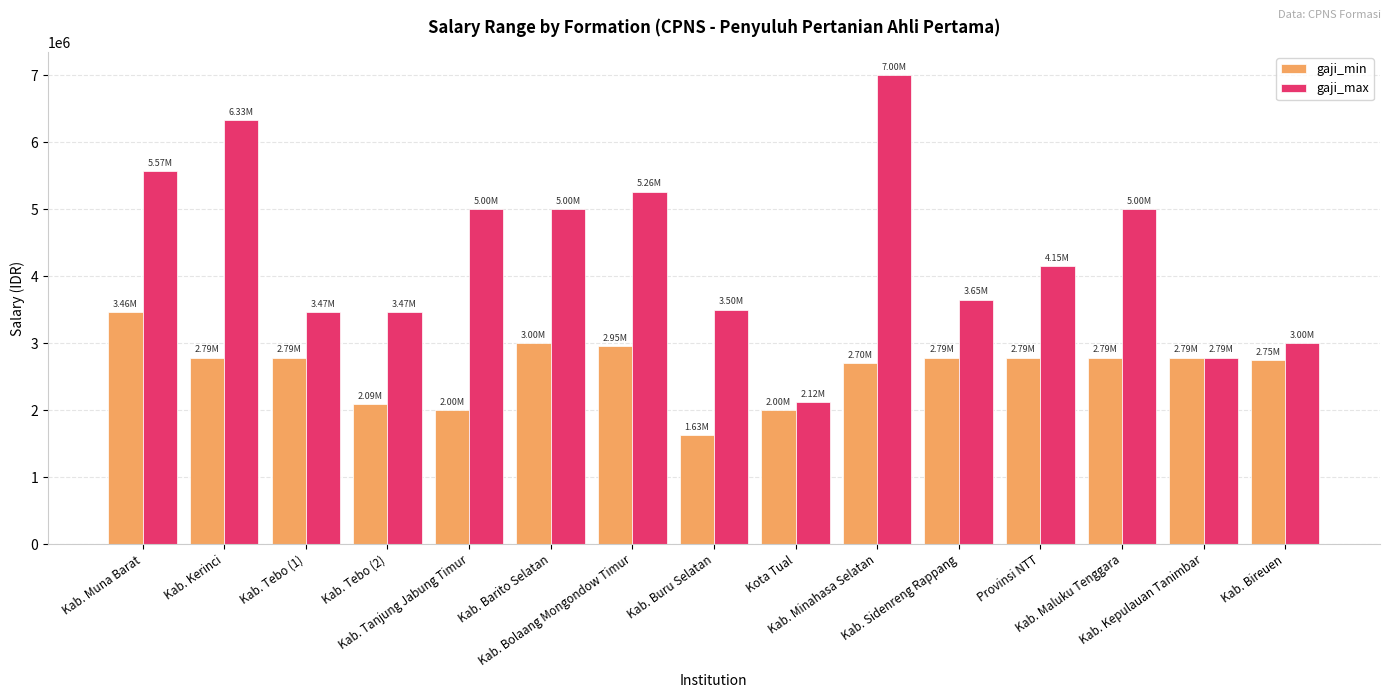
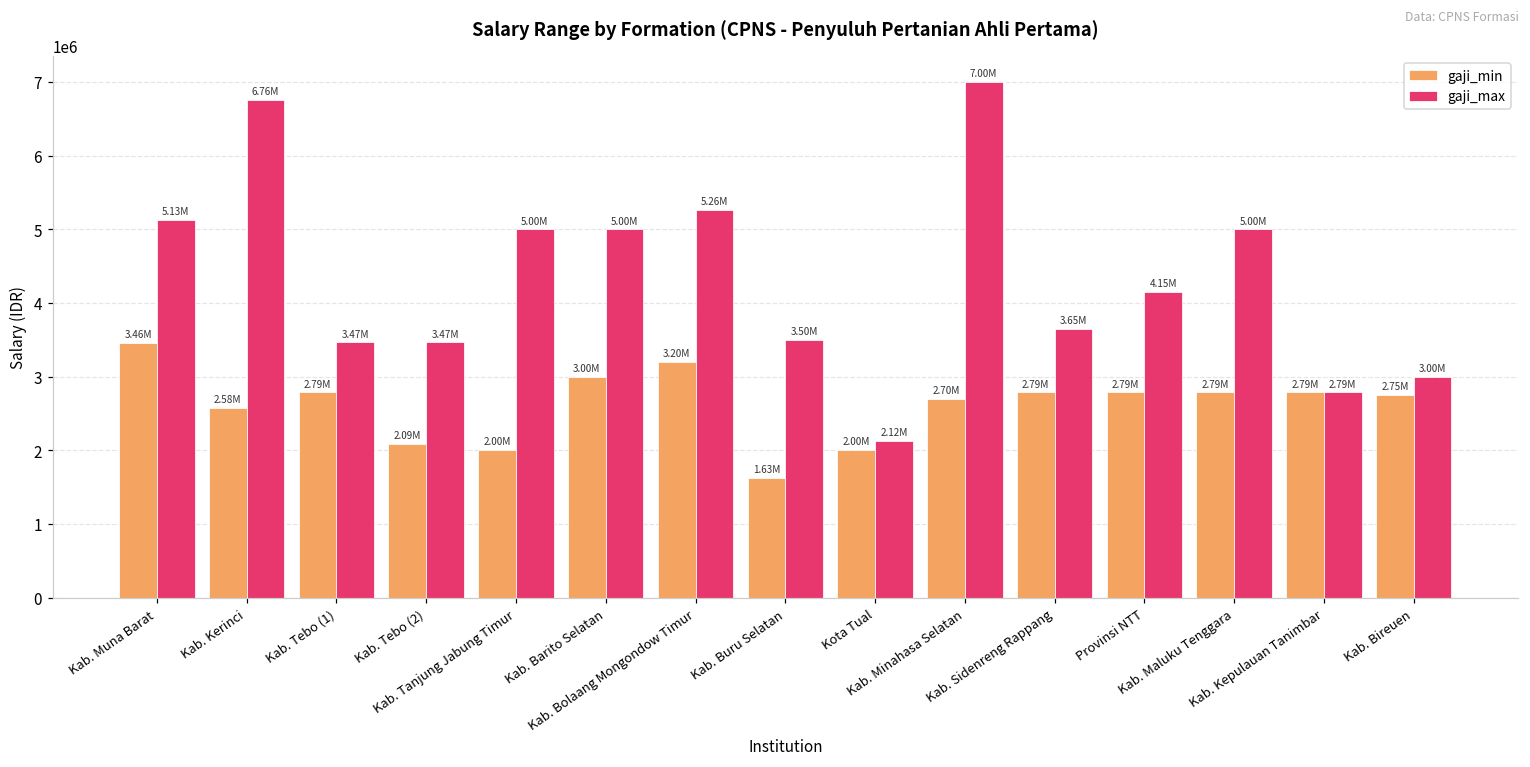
  {
    "gaji_min": {
      "Kab. Muna Barat": "3.46M",
-     "Kab. Kerinci": "2.79M",
+     "Kab. Kerinci": "2.58M",
      "Kab. Tebo (1)": "2.79M",
      "Kab. Tebo (2)": "2.09M",
      "Kab. Tanjung Jabung Timur": "2.00M",
      "Kab. Barito Selatan": "3.00M",
-     "Kab. Bolaang Mongondow Timur": "2.95M",
+     "Kab. Bolaang Mongondow Timur": "3.20M",
      "Kab. Buru Selatan": "1.63M",
      "Kota Tual": "2.00M",
      "Kab. Minahasa Selatan": "2.70M",
      "Kab. Sidenreng Rappang": "2.79M",
      "Provinsi NTT": "2.79M",
      "Kab. Maluku Tenggara": "2.79M",
      "Kab. Kepulauan Tanimbar": "2.79M",
      "Kab. Bireuen": "2.75M"
    },
    "gaji_max": {
-     "Kab. Muna Barat": "5.57M",
-     "Kab. Kerinci": "6.33M",
+     "Kab. Muna Barat": "5.13M",
+     "Kab. Kerinci": "6.76M",
      "Kab. Tebo (1)": "3.47M",
      "Kab. Tebo (2)": "3.47M",
      "Kab. Tanjung Jabung Timur": "5.00M",
      "Kab. Barito Selatan": "5.00M",
      "Kab. Bolaang Mongondow Timur": "5.26M",
      "Kab. Buru Selatan": "3.50M",
      "Kota Tual": "2.12M",
      "Kab. Minahasa Selatan": "7.00M",
      "Kab. Sidenreng Rappang": "3.65M",
      "Provinsi NTT": "4.15M",
      "Kab. Maluku Tenggara": "5.00M",
      "Kab. Kepulauan Tanimbar": "2.79M",
      "Kab. Bireuen": "3.00M"
    }
  }
